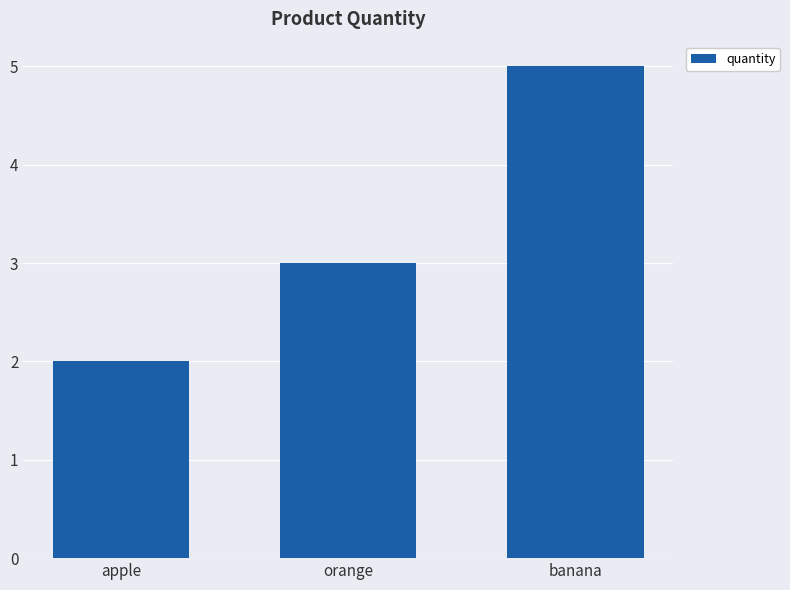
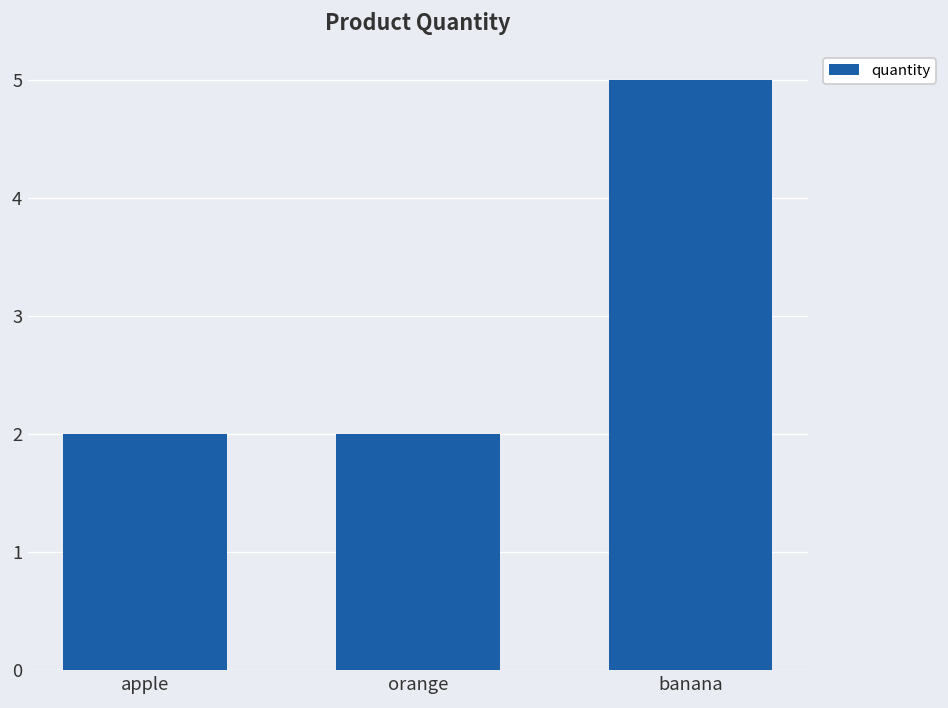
  {
    "apple": 2,
-   "orange": 3,
+   "orange": 2,
    "banana": 5
  }
